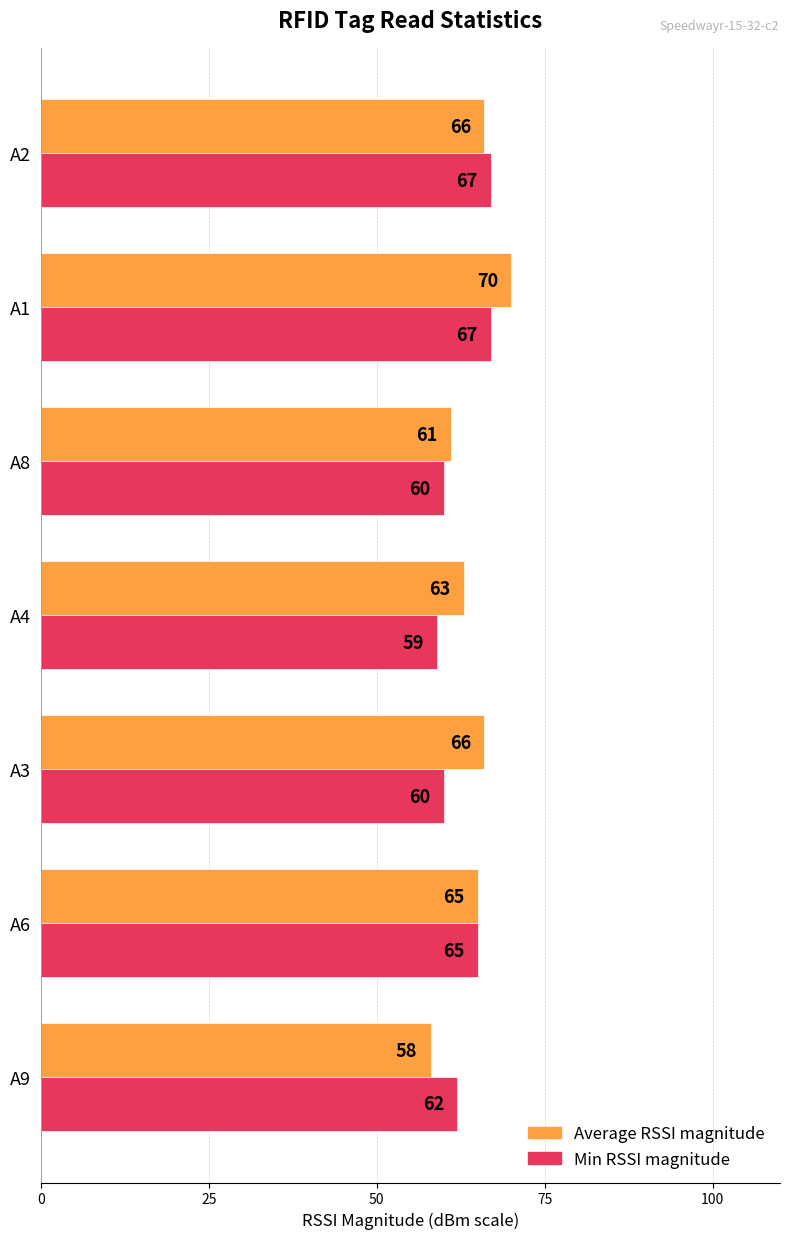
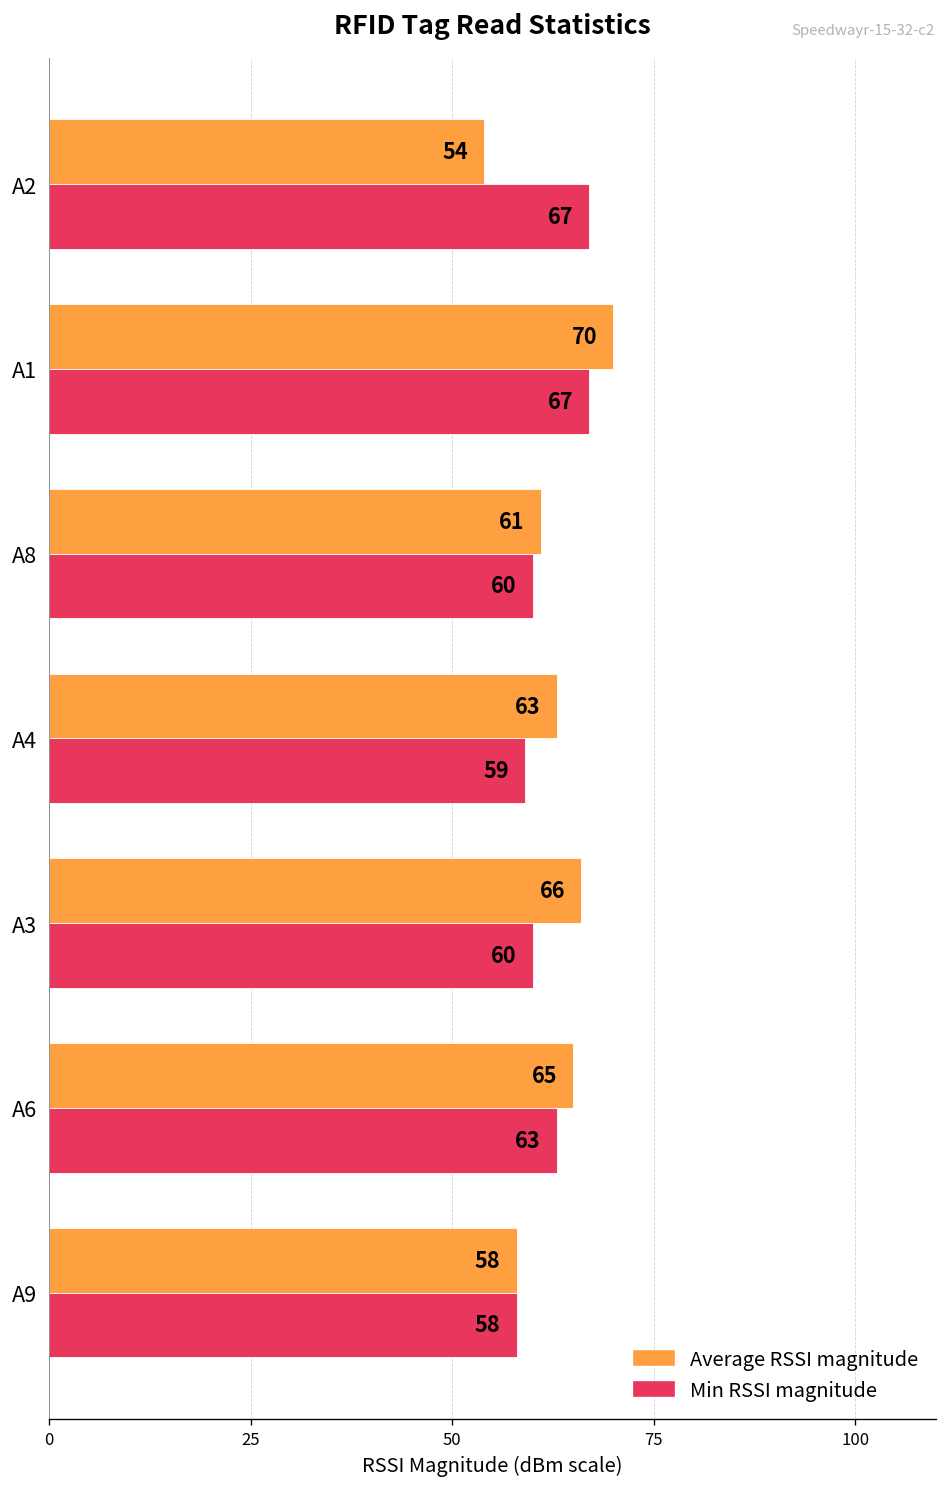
  {
    "Average RSSI magnitude": {
-     "A2": 66,
+     "A2": 54,
      "A1": 70,
      "A8": 61,
      "A4": 63,
      "A3": 66,
      "A6": 65,
      "A9": 58
    },
    "Min RSSI magnitude": {
      "A2": 67,
      "A1": 67,
      "A8": 60,
      "A4": 59,
      "A3": 60,
-     "A6": 65,
-     "A9": 62
+     "A6": 63,
+     "A9": 58
    }
  }
